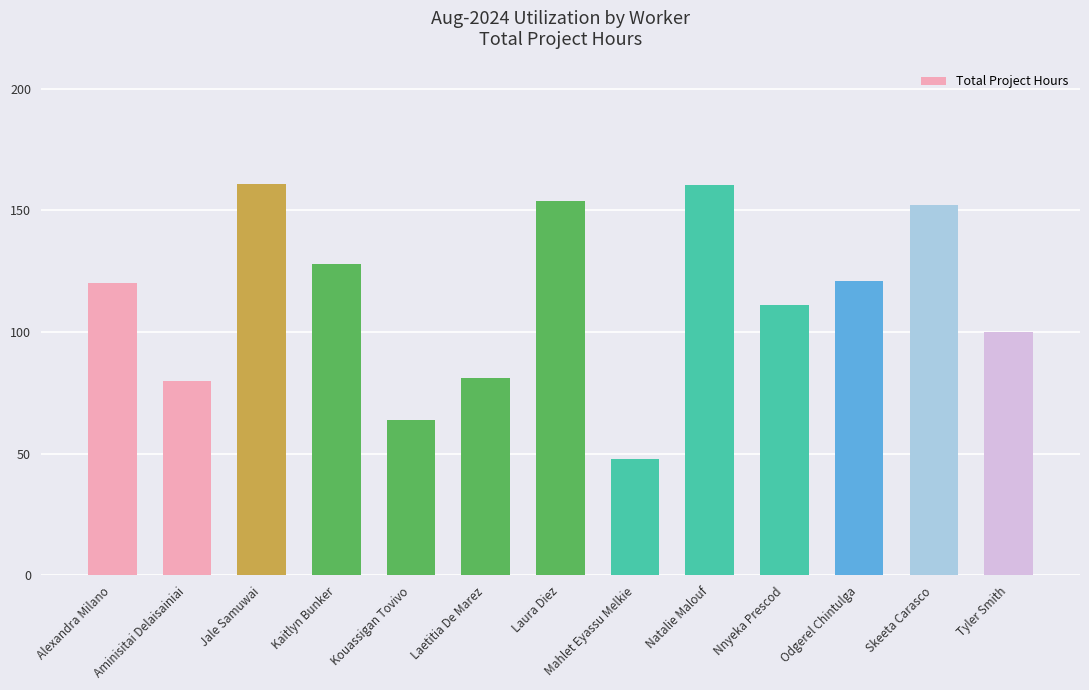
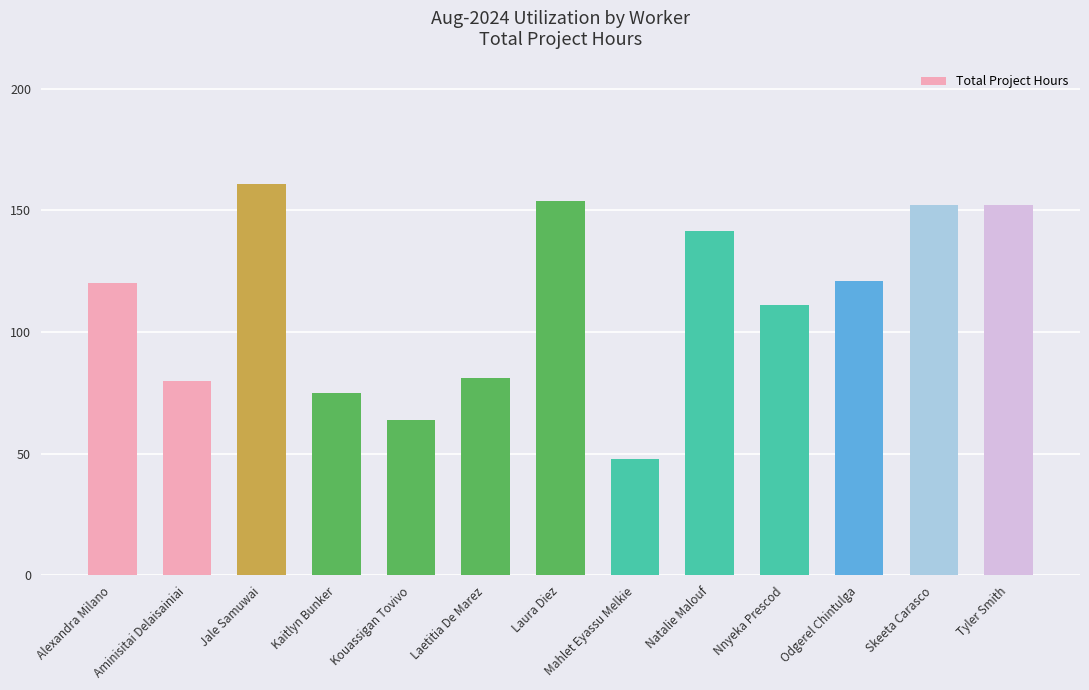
  {
    "Alexandra Milano": 120,
    "Aminisitai Delaisainiai": 80,
    "Jale Samuwai": 161,
-   "Kaitlyn Bunker": 128,
+   "Kaitlyn Bunker": 75,
    "Kouassigan Tovivo": 64,
    "Laetitia De Marez": 81,
    "Laura Diez": 154,
    "Mahlet Eyassu Melkie": 48,
-   "Natalie Malouf": 160,
+   "Natalie Malouf": 141,
    "Nnyeka Prescod": 111,
    "Odgerel Chintulga": 121,
    "Skeeta Carasco": 152,
-   "Tyler Smith": 100
+   "Tyler Smith": 152
  }
